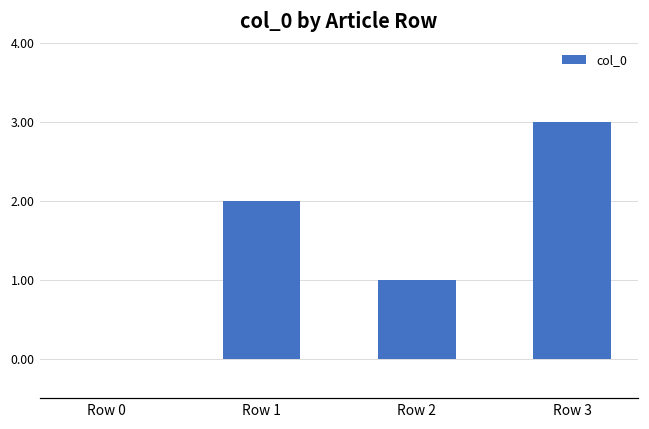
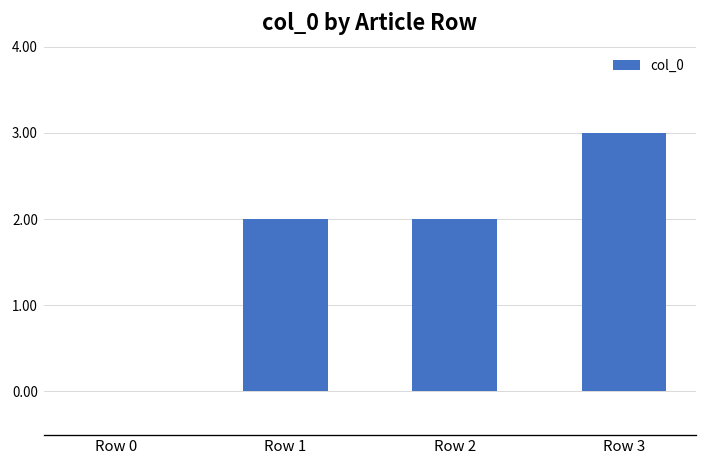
  {
    "Row 0": 0,
    "Row 1": 2,
-   "Row 2": 1,
+   "Row 2": 2,
    "Row 3": 3
  }
